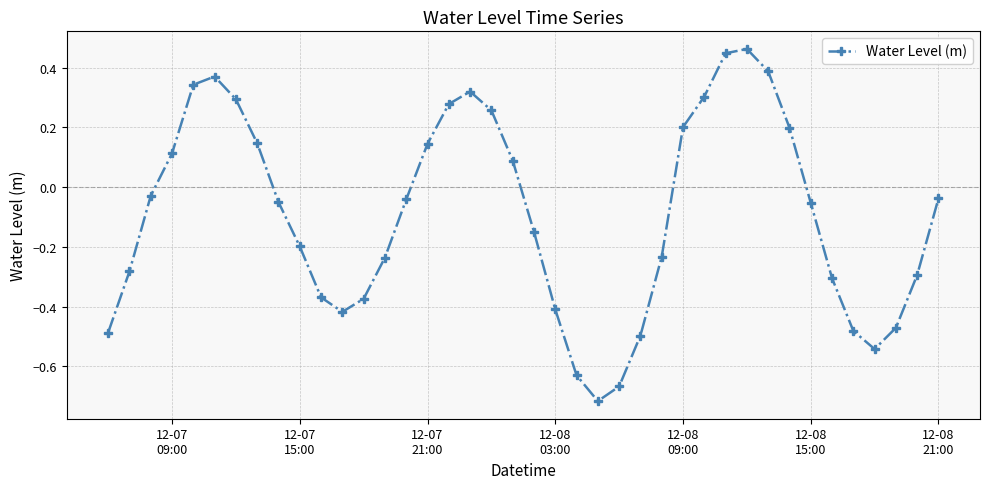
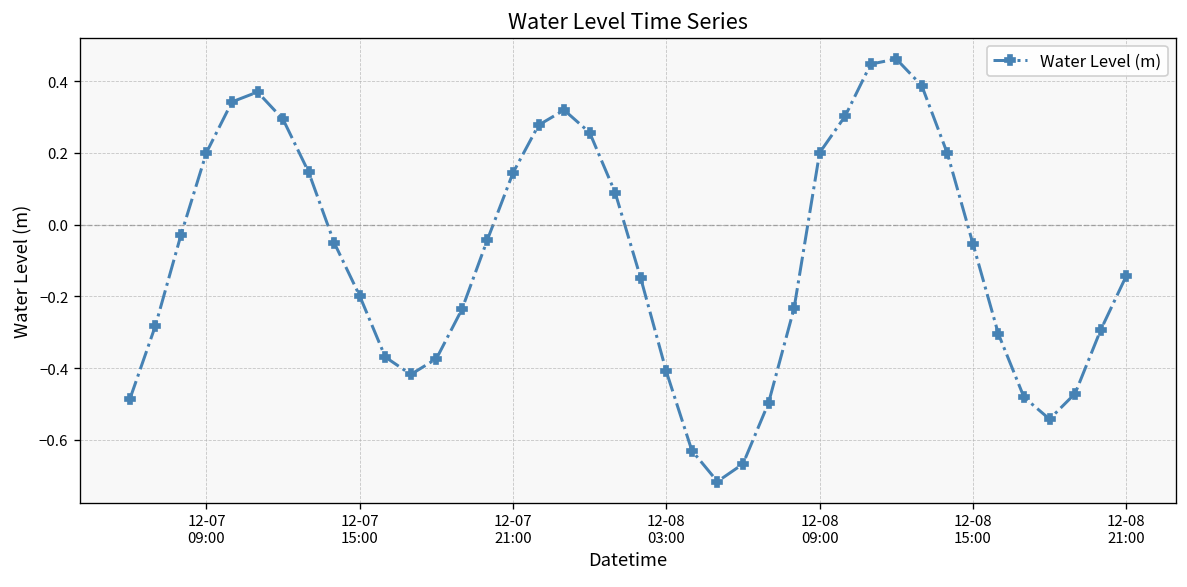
  {
-   "12-07 09:00": 0.11,
+   "12-07 09:00": 0.20,
    "12-07 15:00": -0.20,
    "12-07 21:00": 0.14,
    "12-08 03:00": -0.41,
    "12-08 09:00": 0.20,
    "12-08 15:00": -0.05,
-   "12-08 21:00": -0.04
+   "12-08 21:00": -0.14
  }
